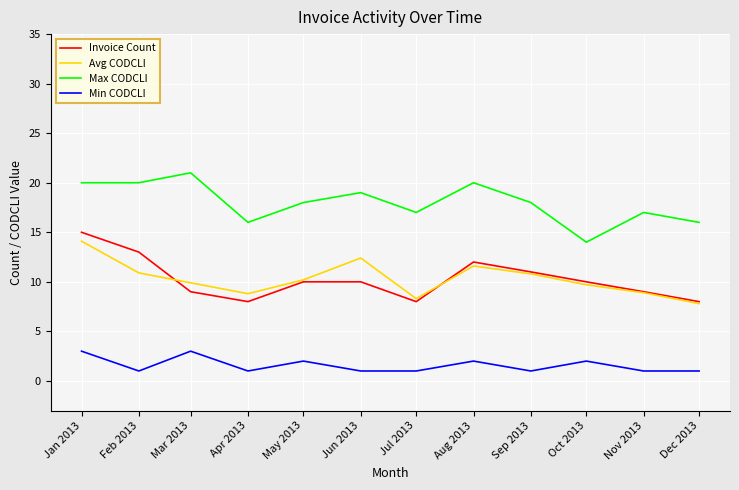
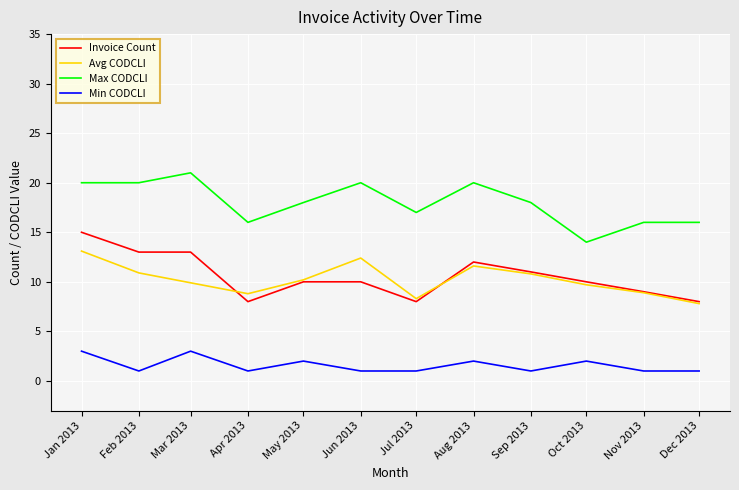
  {
    "Invoice Count": {
      "Jan 2013": 15,
      "Feb 2013": 13,
-     "Mar 2013": 9,
+     "Mar 2013": 13,
      "Apr 2013": 8,
      "Jun 2013": 10,
      "Jul 2013": 8,
      "Aug 2013": 12,
      "Oct 2013": 10
    },
    "Avg CODCLI": {
-     "Jan 2013": 14,
+     "Jan 2013": 13,
      "Feb 2013": 11,
      "Mar 2013": 10,
      "Apr 2013": 9,
      "Jun 2013": 12,
      "Jul 2013": 8,
      "Aug 2013": 12,
      "Oct 2013": 10
    },
    "Max CODCLI": {
      "Jan 2013": 20,
      "Feb 2013": 20,
      "Mar 2013": 21,
      "Apr 2013": 16,
      "May 2013": 18,
-     "Jun 2013": 19,
+     "Jun 2013": 20,
      "Jul 2013": 17,
      "Aug 2013": 20,
      "Sep 2013": 18,
      "Oct 2013": 14,
-     "Nov 2013": 17,
+     "Nov 2013": 16,
      "Dec 2013": 16
    },
    "Min CODCLI": {
      "Jan 2013": 3,
      "Feb 2013": 1,
      "Mar 2013": 3,
      "Apr 2013": 1,
      "May 2013": 2,
      "Jun 2013": 1,
      "Jul 2013": 1,
      "Aug 2013": 2,
      "Sep 2013": 1,
      "Oct 2013": 2,
      "Nov 2013": 1,
      "Dec 2013": 1
    }
  }
